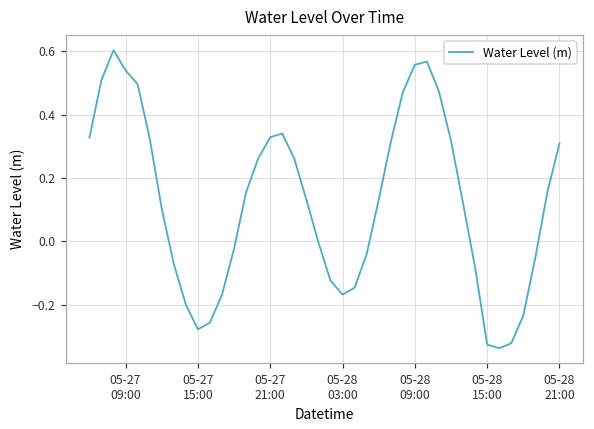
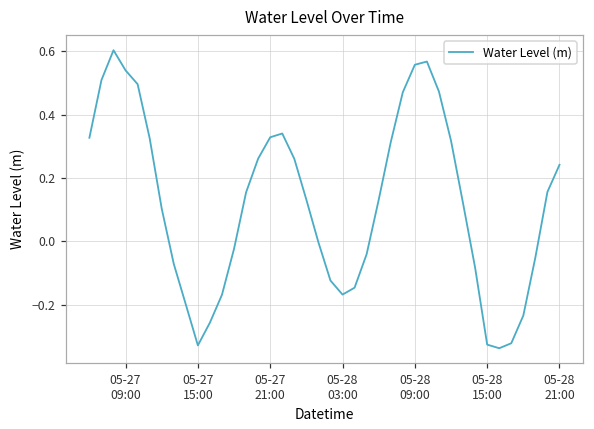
  {
    "05-27 09:00": 0.54,
-   "05-27 15:00": -0.28,
+   "05-27 15:00": -0.33,
    "05-27 21:00": 0.33,
    "05-28 03:00": -0.17,
    "05-28 09:00": 0.56,
    "05-28 15:00": -0.33,
-   "05-28 21:00": 0.31
+   "05-28 21:00": 0.24
  }
